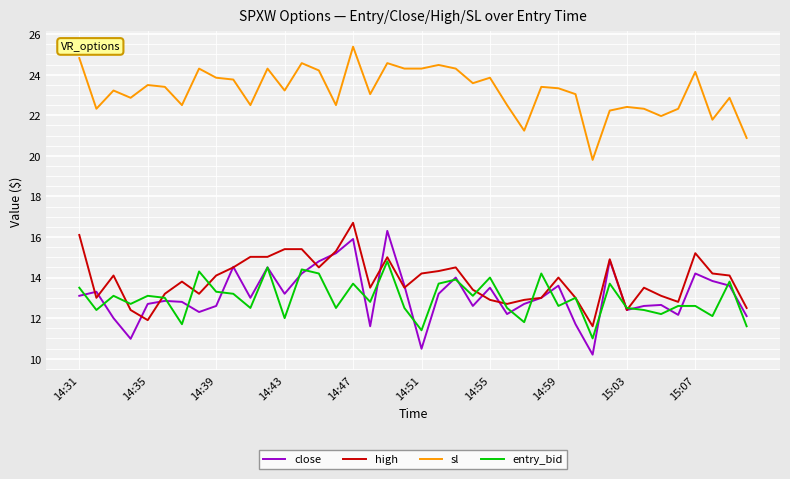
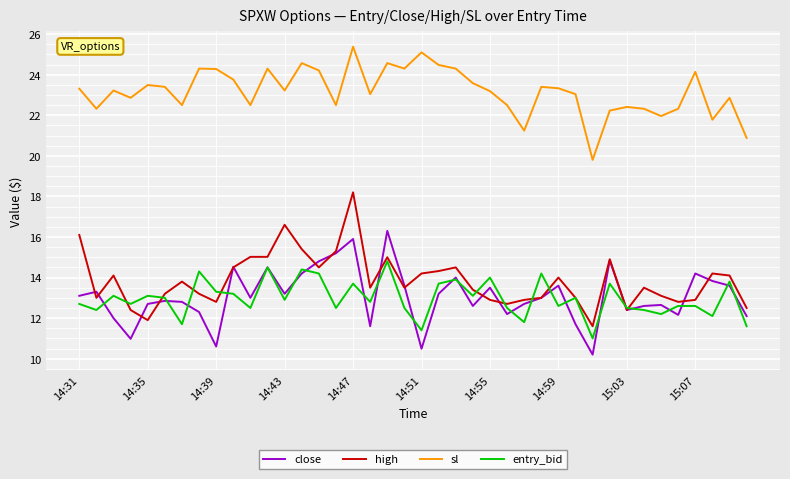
  {
    "close": {
      "14:31": 13.1,
      "14:35": 12.7,
-     "14:39": 12.6,
+     "14:39": 10.6,
      "14:43": 13.2,
      "14:47": 15.9,
      "14:51": 10.5,
      "14:55": 13.5,
      "14:59": 13.6,
      "15:07": 14.2
    },
    "high": {
      "14:31": 16.1,
      "14:35": 11.9,
-     "14:39": 14.1,
-     "14:43": 15.4,
-     "14:47": 16.7,
+     "14:39": 12.8,
+     "14:43": 16.6,
+     "14:47": 18.2,
      "14:51": 14.2,
      "14:55": 12.9,
      "14:59": 14.0,
-     "15:07": 15.2
+     "15:07": 12.9
    },
    "sl": {
-     "14:31": 24.8,
+     "14:31": 23.3,
      "14:35": 23.5,
-     "14:39": 23.9,
+     "14:39": 24.3,
      "14:43": 23.2,
      "14:47": 25.4,
-     "14:51": 24.3,
-     "14:55": 23.9,
+     "14:51": 25.1,
+     "14:55": 23.2,
      "14:59": 23.3,
      "15:03": 22.4,
      "15:07": 24.1
    },
    "entry_bid": {
-     "14:31": 13.5,
+     "14:31": 12.7,
      "14:35": 13.1,
      "14:39": 13.3,
-     "14:43": 12.0,
+     "14:43": 12.9,
      "14:47": 13.7,
      "14:51": 11.4,
      "14:55": 14.0,
      "14:59": 12.6,
      "15:07": 12.6
    }
  }
